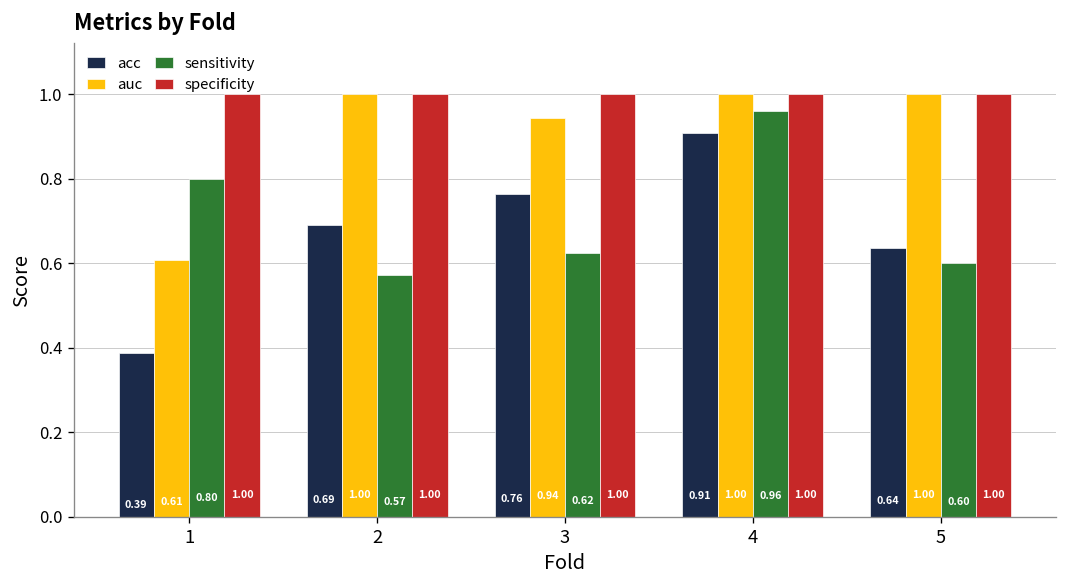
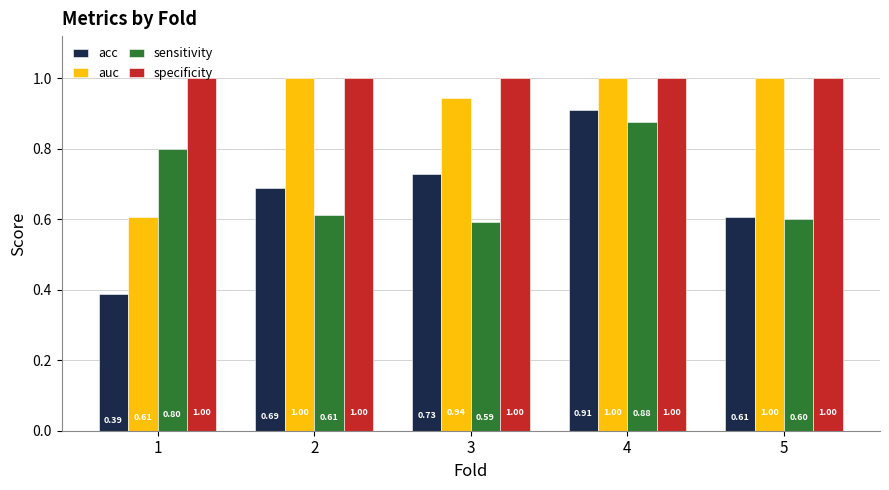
  {
    "acc": {
      "1": 0.39,
      "2": 0.69,
-     "3": 0.76,
+     "3": 0.73,
      "4": 0.91,
-     "5": 0.64
+     "5": 0.61
    },
    "auc": {
      "1": 0.61,
      "2": 1.00,
      "3": 0.94,
      "4": 1.00,
      "5": 1.00
    },
    "sensitivity": {
      "1": 0.80,
-     "2": 0.57,
-     "3": 0.62,
-     "4": 0.96,
+     "2": 0.61,
+     "3": 0.59,
+     "4": 0.88,
      "5": 0.60
    },
    "specificity": {
      "1": 1.00,
      "2": 1.00,
      "3": 1.00,
      "4": 1.00,
      "5": 1.00
    }
  }
